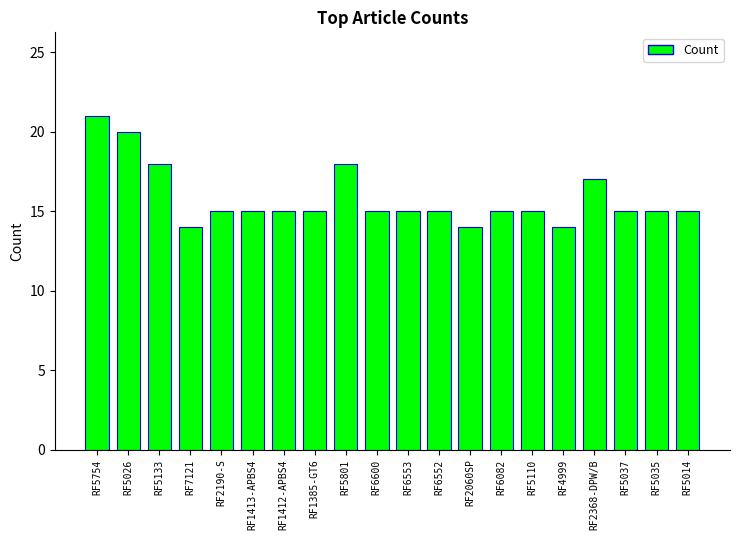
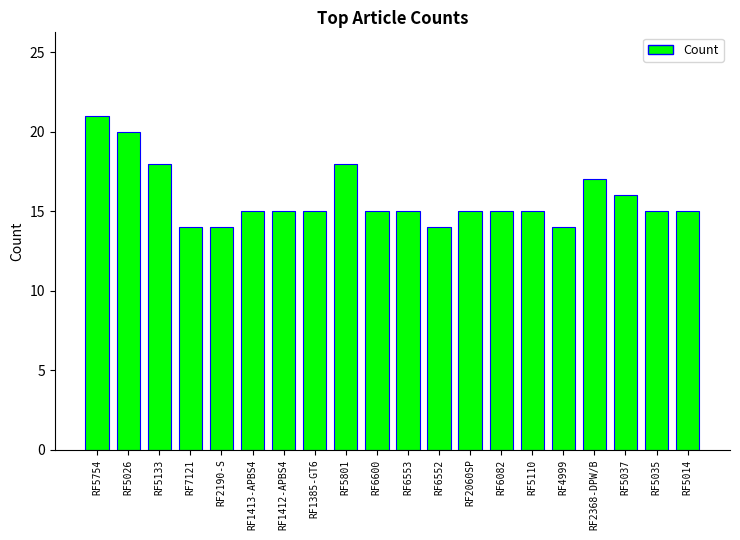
  {
    "RF5754": 21,
    "RF5026": 20,
    "RF5133": 18,
    "RF7121": 14,
-   "RF2190-S": 15,
+   "RF2190-S": 14,
    "RF1413-APBS4": 15,
    "RF1412-APBS4": 15,
    "RF1385-GT6": 15,
    "RF5801": 18,
    "RF6600": 15,
    "RF6553": 15,
-   "RF6552": 15,
-   "RF2060SP": 14,
+   "RF6552": 14,
+   "RF2060SP": 15,
    "RF6082": 15,
    "RF5110": 15,
    "RF4999": 14,
    "RF2368-DPW/B": 17,
-   "RF5037": 15,
+   "RF5037": 16,
    "RF5035": 15,
    "RF5014": 15
  }
